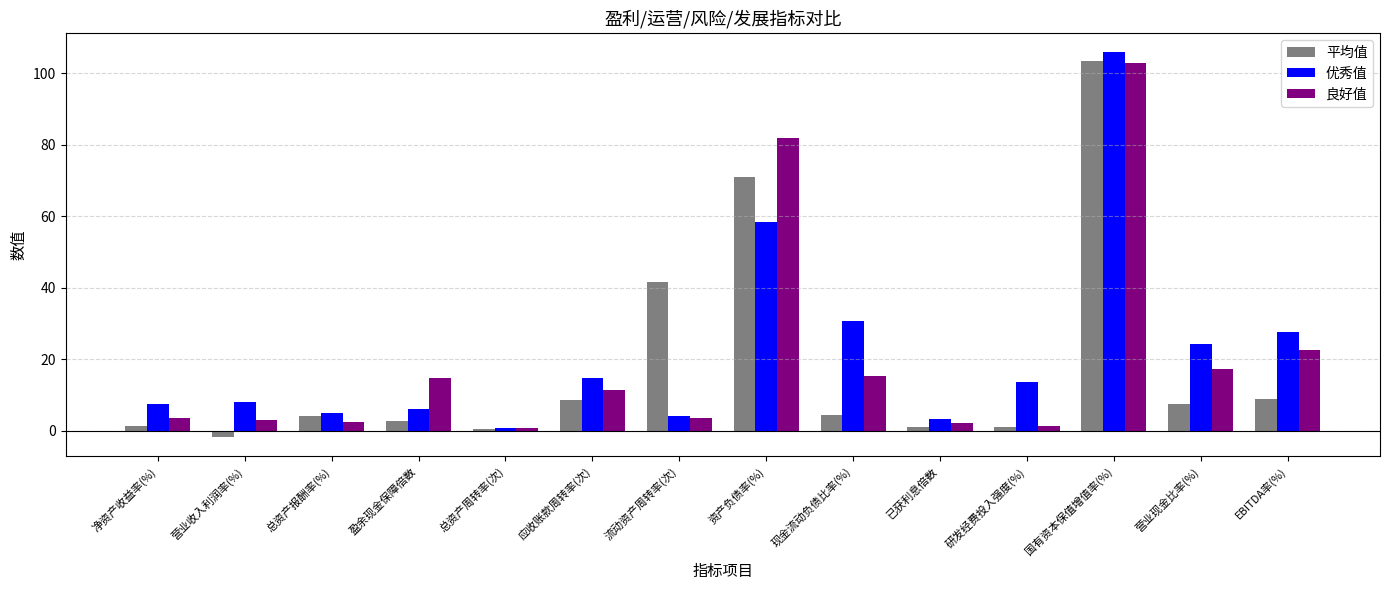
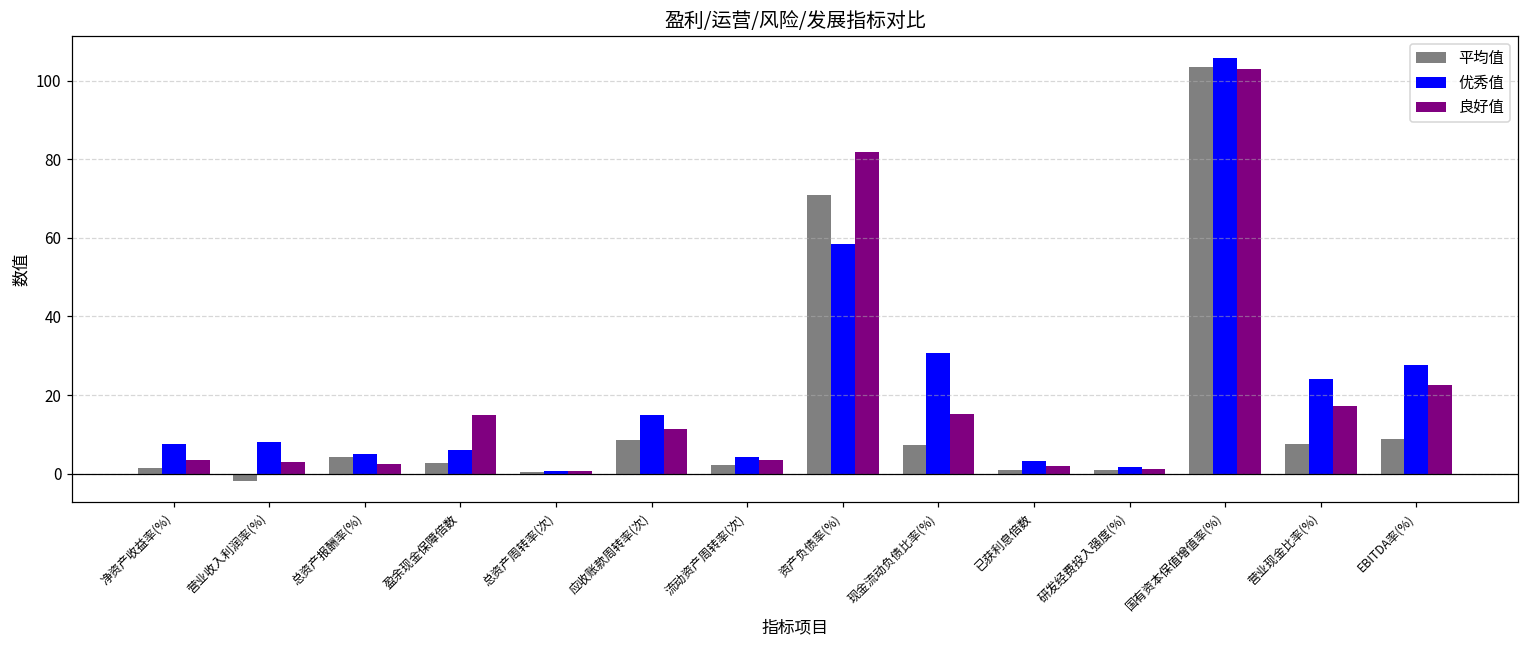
  {
    "平均值": {
      "净资产收益率(%)": 1,
      "营业收入利润率(%)": -2,
      "总资产报酬率(%)": 4,
      "盈余现金保障倍数": 3,
      "应收账款周转率(次)": 9,
-     "流动资产周转率(次)": 42,
+     "流动资产周转率(次)": 2,
      "资产负债率(%)": 71,
-     "现金流动负债比率(%)": 4,
+     "现金流动负债比率(%)": 7,
      "已获利息倍数": 1,
      "研发经费投入强度(%)": 1,
      "国有资本保值增值率(%)": 104,
      "营业现金比率(%)": 8,
      "EBITDA率(%)": 9
    },
    "优秀值": {
      "净资产收益率(%)": 8,
      "营业收入利润率(%)": 8,
      "总资产报酬率(%)": 5,
      "盈余现金保障倍数": 6,
      "总资产周转率(次)": 1,
      "应收账款周转率(次)": 15,
      "流动资产周转率(次)": 4,
      "资产负债率(%)": 59,
      "现金流动负债比率(%)": 31,
      "已获利息倍数": 3,
-     "研发经费投入强度(%)": 14,
+     "研发经费投入强度(%)": 2,
      "国有资本保值增值率(%)": 106,
      "营业现金比率(%)": 24,
      "EBITDA率(%)": 28
    },
    "良好值": {
      "净资产收益率(%)": 3,
      "营业收入利润率(%)": 3,
      "总资产报酬率(%)": 3,
      "盈余现金保障倍数": 15,
      "应收账款周转率(次)": 11,
      "流动资产周转率(次)": 3,
      "资产负债率(%)": 82,
      "现金流动负债比率(%)": 15,
      "已获利息倍数": 2,
      "研发经费投入强度(%)": 1,
      "国有资本保值增值率(%)": 103,
      "营业现金比率(%)": 17,
      "EBITDA率(%)": 23
    }
  }
